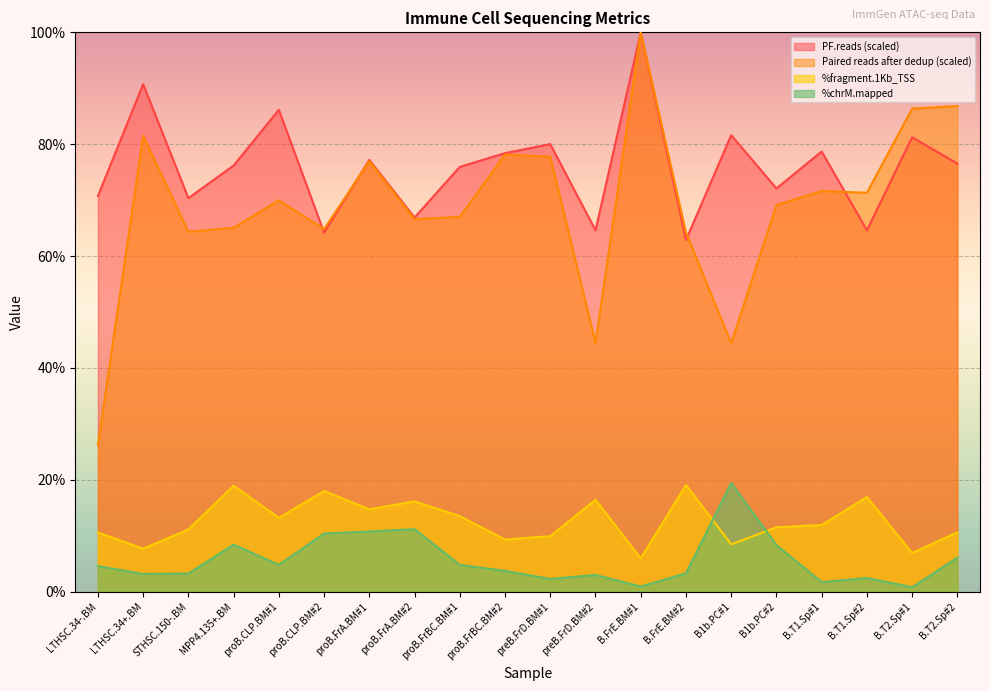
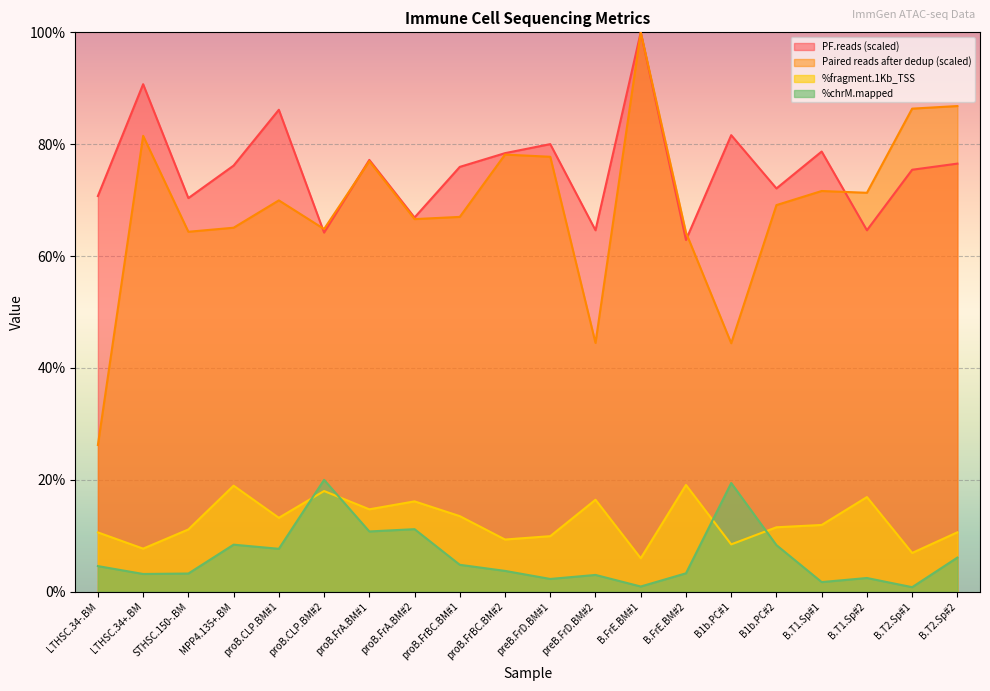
  {
    "PF.reads (scaled)": {
      "LTHSC.34-.BM": "71%",
      "LTHSC.34+.BM": "91%",
      "STHSC.150-.BM": "70%",
      "MPP4.135+.BM": "76%",
      "proB.CLP.BM#1": "86%",
      "proB.CLP.BM#2": "64%",
      "proB.FrBC.BM#1": "76%",
      "preB.FrD.BM#1": "80%",
      "preB.FrD.BM#2": "65%",
      "B.FrE.BM#2": "63%",
      "B1b.PC#1": "82%",
      "B1b.PC#2": "72%",
      "B.T1.Sp#1": "79%",
      "B.T1.Sp#2": "65%",
-     "B.T2.Sp#1": "81%",
+     "B.T2.Sp#1": "75%",
      "B.T2.Sp#2": "77%"
    },
    "%chrM.mapped": {
      "LTHSC.34-.BM": "5%",
      "LTHSC.34+.BM": "3%",
      "STHSC.150-.BM": "3%",
      "MPP4.135+.BM": "8%",
-     "proB.CLP.BM#1": "5%",
-     "proB.CLP.BM#2": "10%",
+     "proB.CLP.BM#1": "8%",
+     "proB.CLP.BM#2": "20%",
      "proB.FrA.BM#1": "11%",
      "proB.FrA.BM#2": "11%",
      "proB.FrBC.BM#1": "5%",
      "proB.FrBC.BM#2": "4%",
      "preB.FrD.BM#1": "2%",
      "preB.FrD.BM#2": "3%",
      "B.FrE.BM#1": "1%",
      "B.FrE.BM#2": "3%",
      "B1b.PC#1": "19%",
      "B1b.PC#2": "8%",
      "B.T1.Sp#1": "2%",
      "B.T1.Sp#2": "2%",
      "B.T2.Sp#1": "1%",
      "B.T2.Sp#2": "6%"
    }
  }
